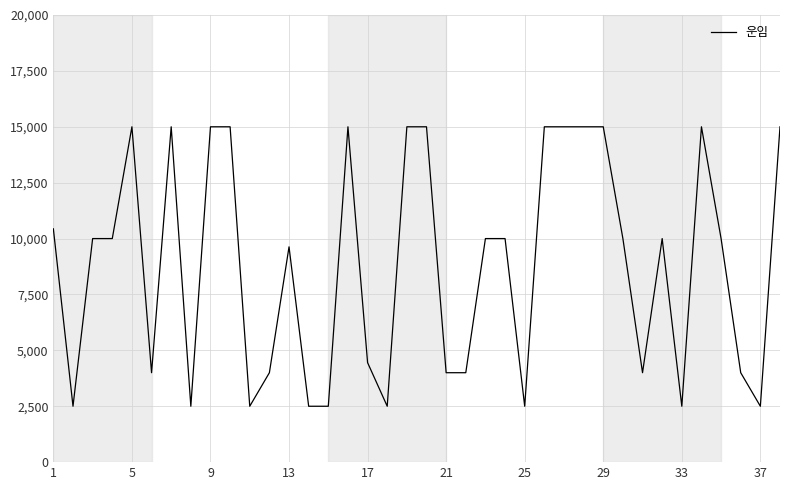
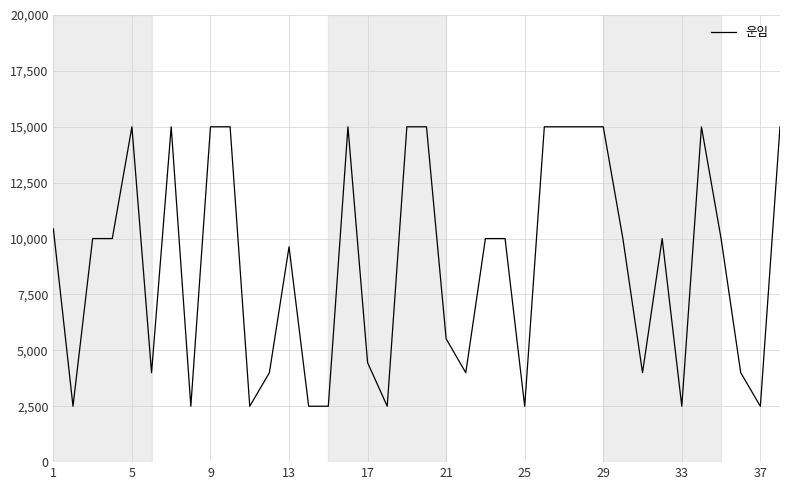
  {
    "1": "10,400",
    "5": "15,000",
    "9": "15,000",
    "13": "9,600",
    "17": "4,500",
-   "21": "4,000",
+   "21": "5,500",
    "25": "2,500",
    "29": "15,000",
    "33": "2,500",
    "37": "2,500"
  }
